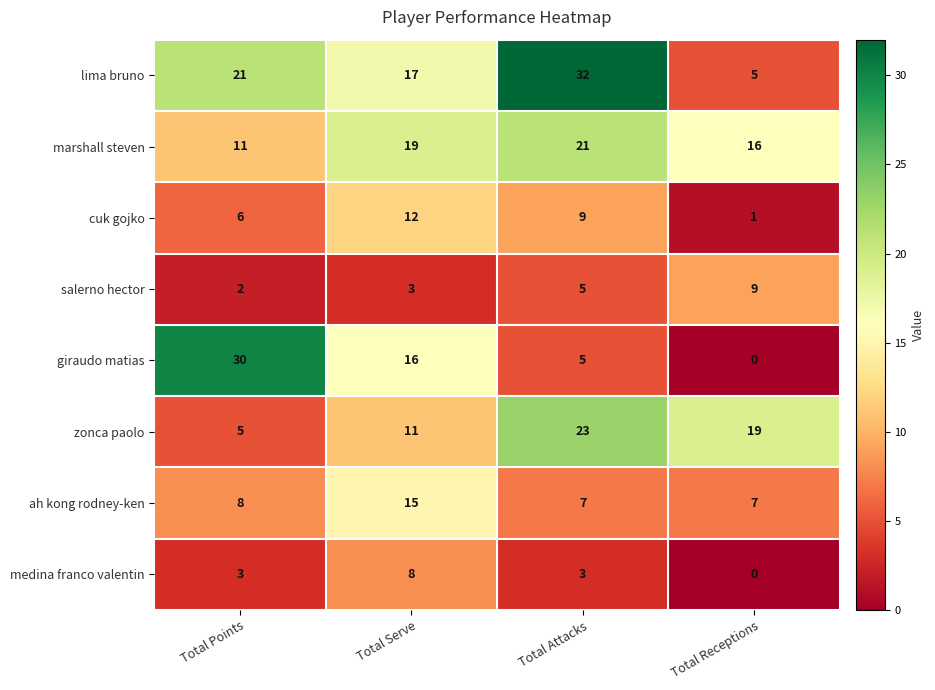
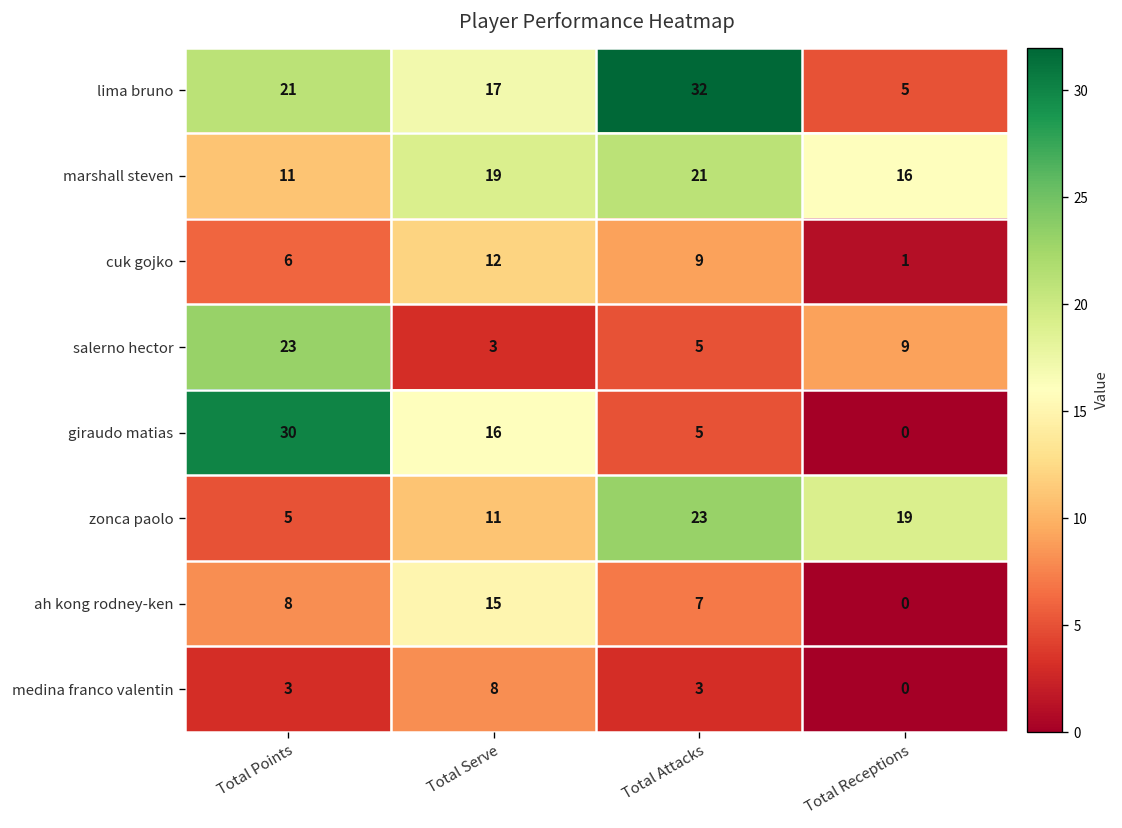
  {
    "lima bruno": {
      "Total Points": 21,
      "Total Serve": 17,
      "Total Attacks": 32,
      "Total Receptions": 5
    },
    "marshall steven": {
      "Total Points": 11,
      "Total Serve": 19,
      "Total Attacks": 21,
      "Total Receptions": 16
    },
    "cuk gojko": {
      "Total Points": 6,
      "Total Serve": 12,
      "Total Attacks": 9,
      "Total Receptions": 1
    },
    "salerno hector": {
-     "Total Points": 2,
+     "Total Points": 23,
      "Total Serve": 3,
      "Total Attacks": 5,
      "Total Receptions": 9
    },
    "giraudo matias": {
      "Total Points": 30,
      "Total Serve": 16,
      "Total Attacks": 5,
      "Total Receptions": 0
    },
    "zonca paolo": {
      "Total Points": 5,
      "Total Serve": 11,
      "Total Attacks": 23,
      "Total Receptions": 19
    },
    "ah kong rodney-ken": {
      "Total Points": 8,
      "Total Serve": 15,
      "Total Attacks": 7,
-     "Total Receptions": 7
+     "Total Receptions": 0
    },
    "medina franco valentin": {
      "Total Points": 3,
      "Total Serve": 8,
      "Total Attacks": 3,
      "Total Receptions": 0
    }
  }
